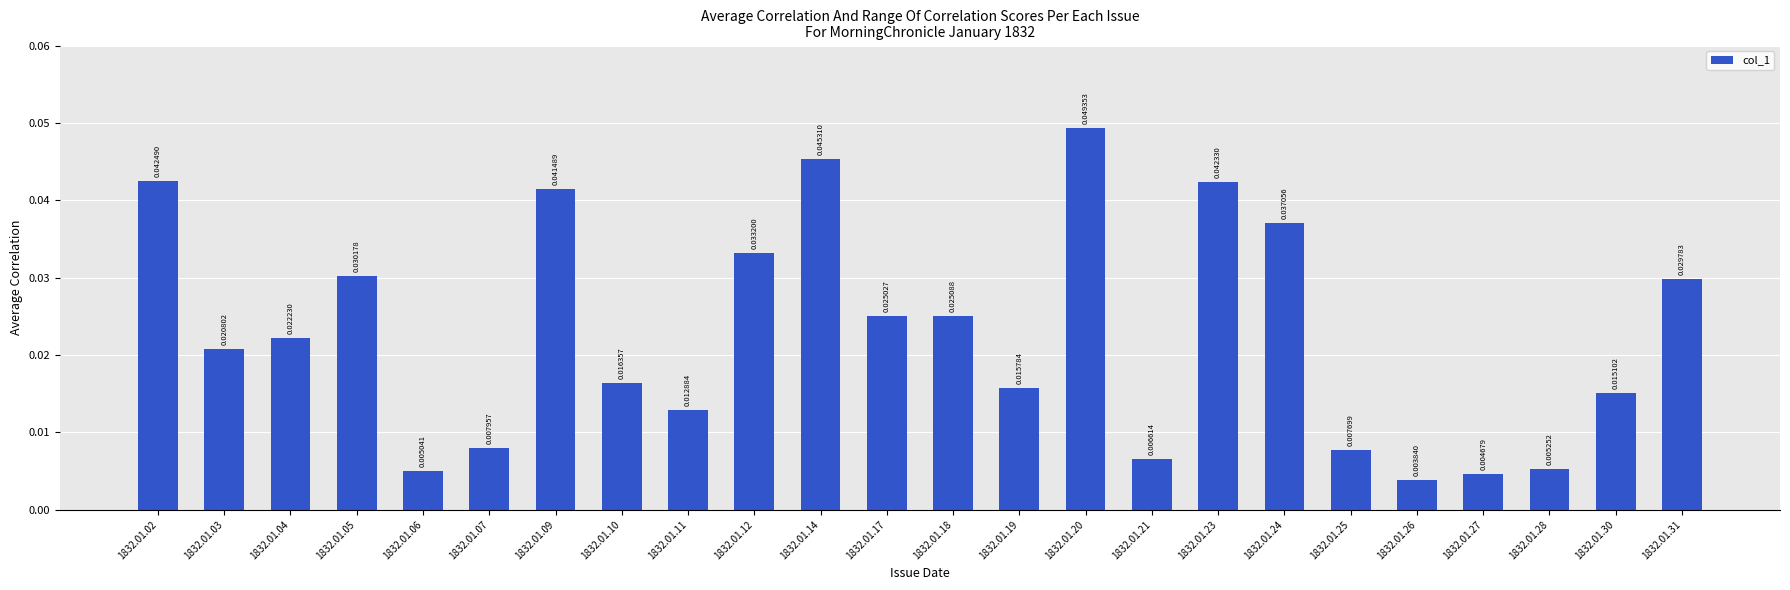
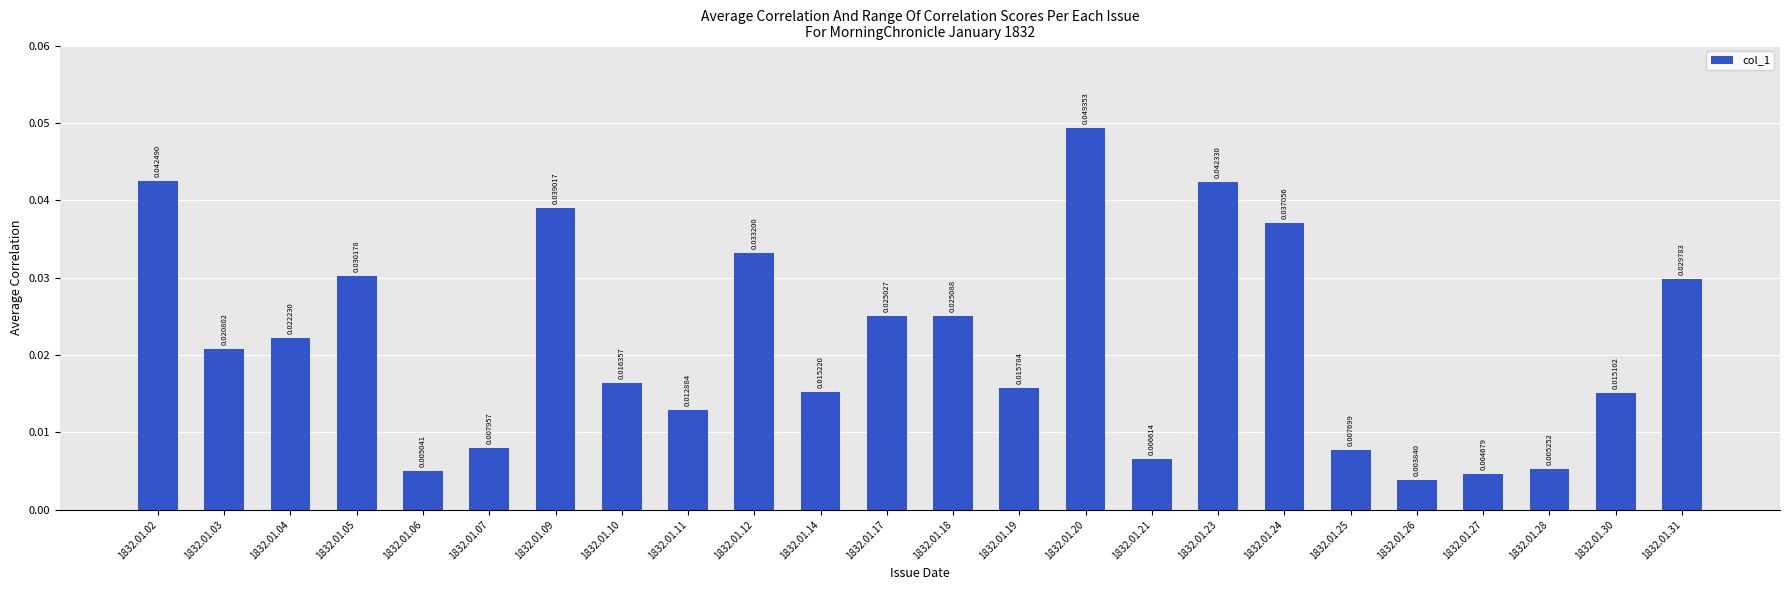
  {
    "1832.01.02": 0.042490,
    "1832.01.03": 0.020802,
    "1832.01.04": 0.022230,
    "1832.01.05": 0.030178,
    "1832.01.06": 0.005041,
    "1832.01.07": 0.007957,
-   "1832.01.09": 0.041489,
+   "1832.01.09": 0.039017,
    "1832.01.10": 0.016357,
    "1832.01.11": 0.012884,
    "1832.01.12": 0.033200,
-   "1832.01.14": 0.045310,
+   "1832.01.14": 0.015220,
    "1832.01.17": 0.025027,
    "1832.01.18": 0.025088,
    "1832.01.19": 0.015784,
    "1832.01.20": 0.049353,
    "1832.01.21": 0.006614,
    "1832.01.23": 0.042330,
    "1832.01.24": 0.037056,
    "1832.01.25": 0.007699,
    "1832.01.26": 0.003840,
    "1832.01.27": 0.004679,
    "1832.01.28": 0.005252,
    "1832.01.30": 0.015102,
    "1832.01.31": 0.029783
  }
